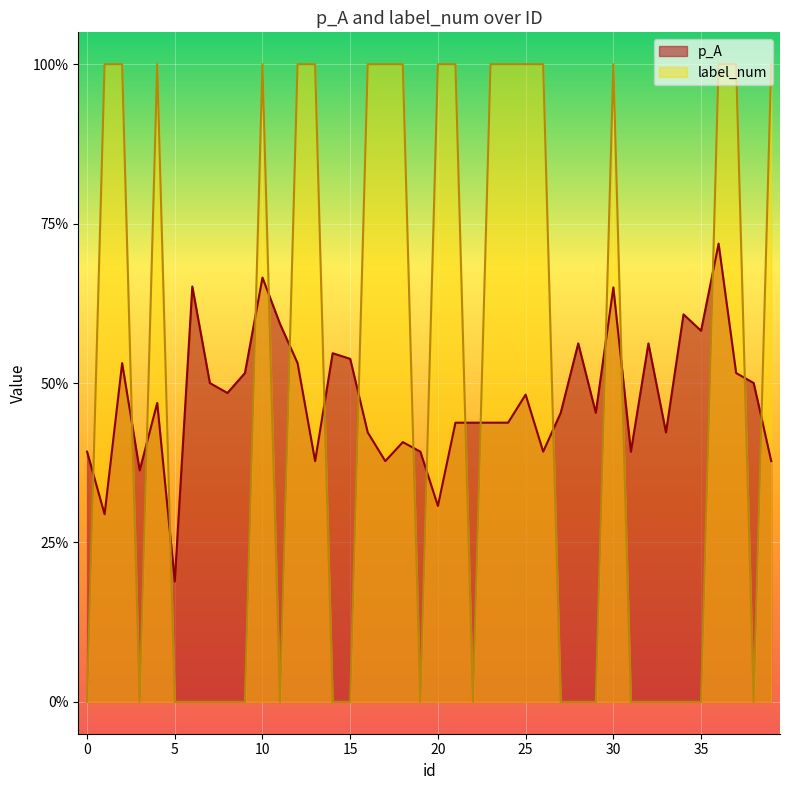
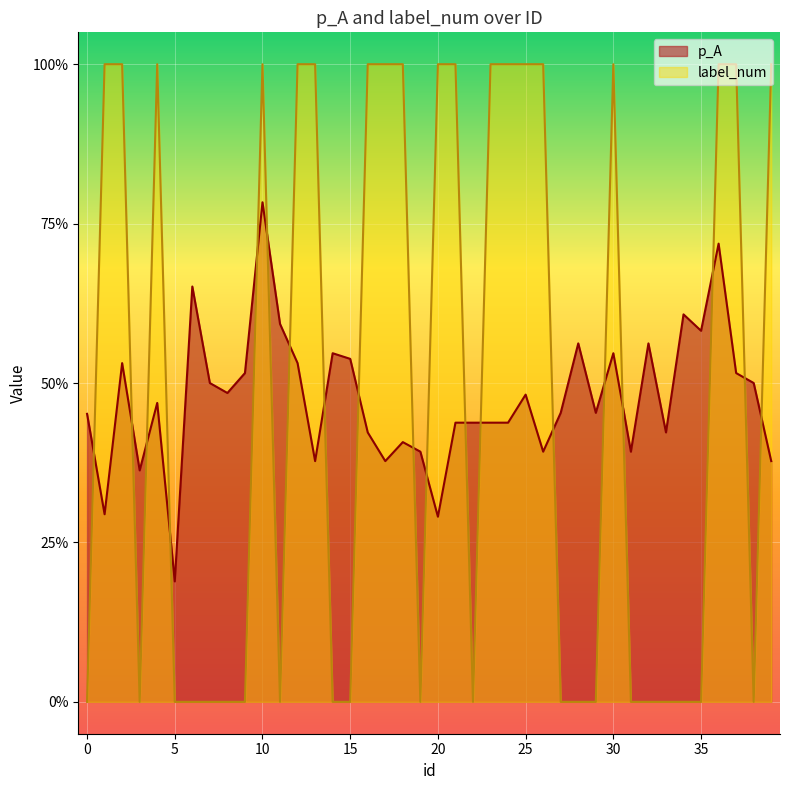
  {
    "p_A": {
-     "0": "39%",
+     "0": "45%",
      "5": "19%",
-     "10": "67%",
+     "10": "78%",
      "15": "54%",
-     "20": "31%",
+     "20": "29%",
      "25": "48%",
-     "30": "65%",
+     "30": "55%",
      "35": "58%"
    },
    "label_num": {
      "0": "0%",
      "5": "0%",
      "10": "100%",
      "15": "0%",
      "20": "100%",
      "25": "100%",
      "30": "100%",
      "35": "0%"
    }
  }
